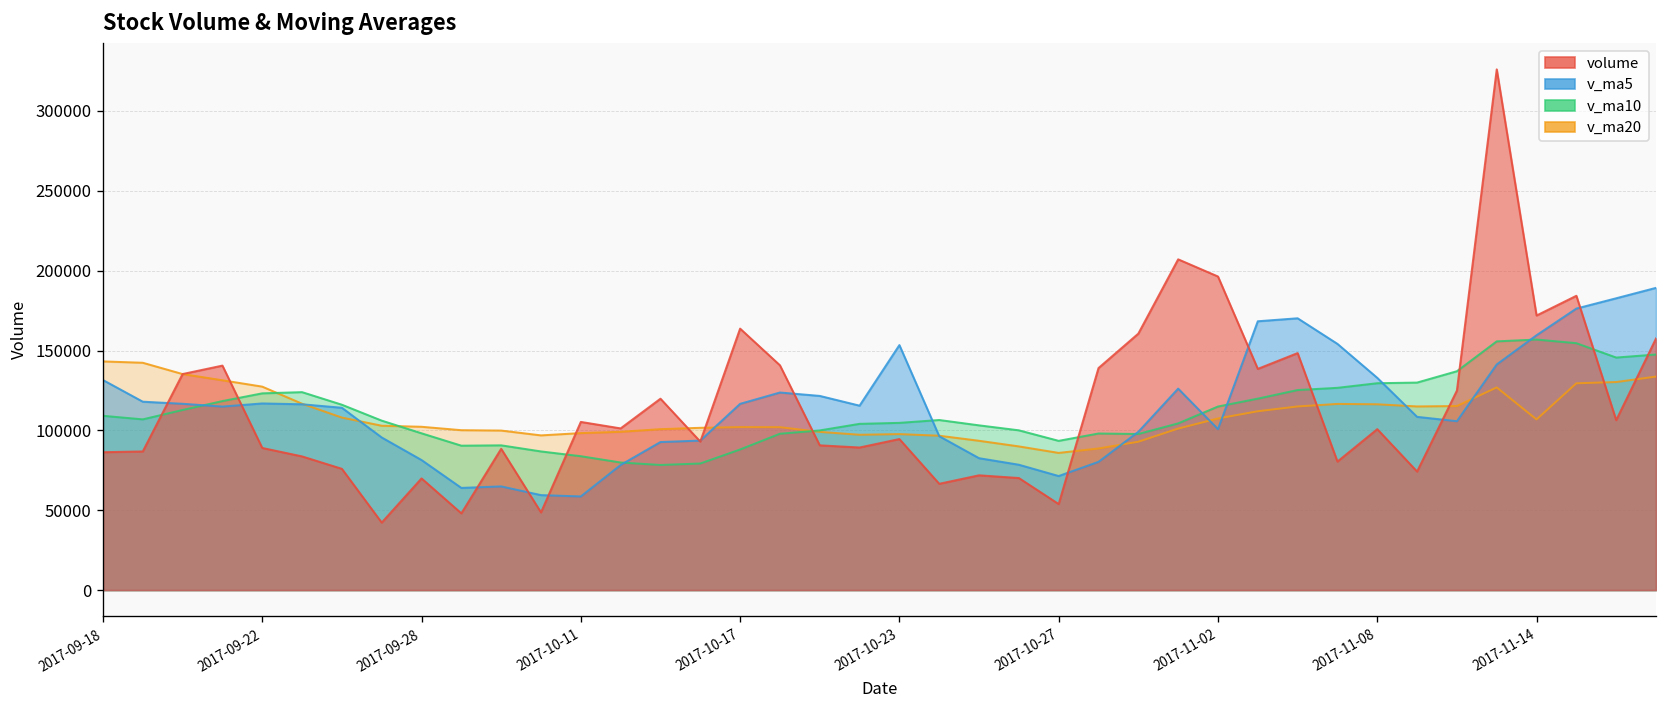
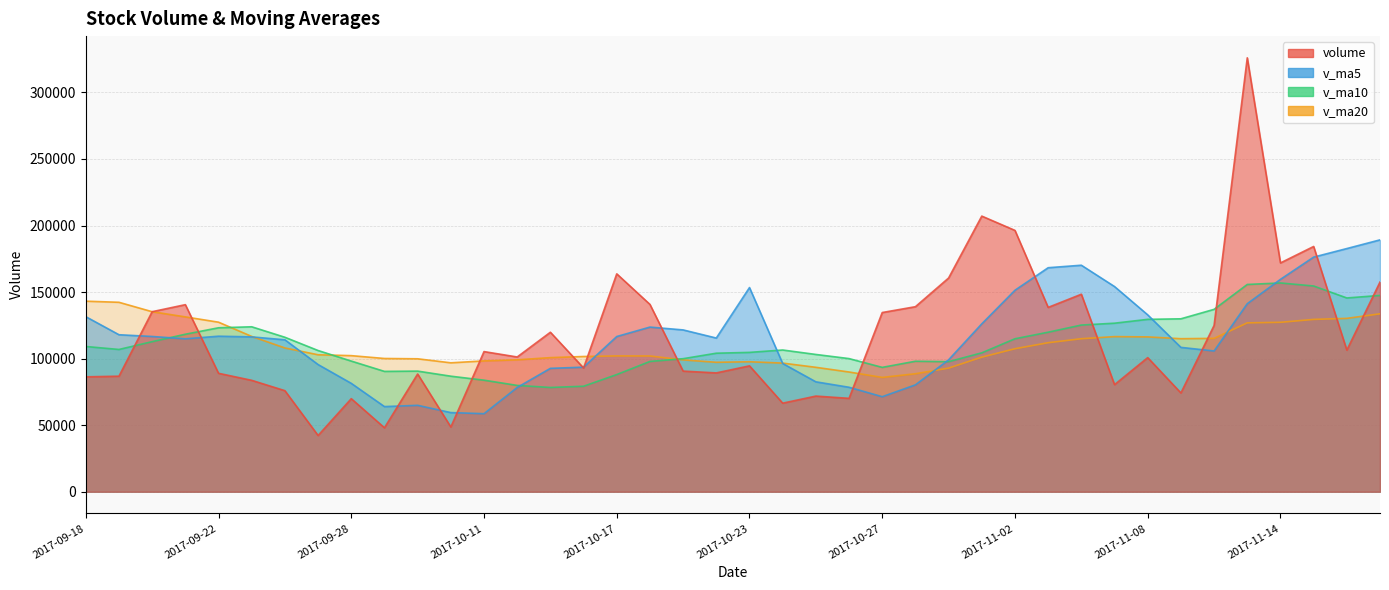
  {
    "v_ma20": {
      "2017-09-18": 143000,
      "2017-09-22": 127000,
      "2017-09-28": 102000,
      "2017-10-11": 98000,
      "2017-10-17": 102000,
      "2017-10-23": 98000,
      "2017-10-27": 86000,
      "2017-11-02": 107000,
      "2017-11-08": 116000,
-     "2017-11-14": 107000
+     "2017-11-14": 127000
    },
    "v_ma10": {
      "2017-09-18": 109000,
      "2017-09-22": 123000,
      "2017-09-28": 98000,
      "2017-10-11": 84000,
      "2017-10-17": 88000,
      "2017-10-23": 105000,
      "2017-10-27": 93000,
      "2017-11-02": 115000,
      "2017-11-08": 130000,
      "2017-11-14": 157000
    },
    "v_ma5": {
      "2017-09-18": 132000,
      "2017-09-22": 117000,
      "2017-09-28": 81000,
      "2017-10-11": 59000,
      "2017-10-17": 117000,
      "2017-10-23": 153000,
      "2017-10-27": 71000,
-     "2017-11-02": 101000,
+     "2017-11-02": 151000,
      "2017-11-08": 133000,
      "2017-11-14": 160000
    },
    "volume": {
      "2017-09-18": 86000,
      "2017-09-22": 89000,
      "2017-09-28": 70000,
      "2017-10-11": 105000,
      "2017-10-17": 164000,
      "2017-10-23": 95000,
-     "2017-10-27": 54000,
+     "2017-10-27": 135000,
      "2017-11-02": 196000,
      "2017-11-08": 101000,
      "2017-11-14": 172000
    }
  }
